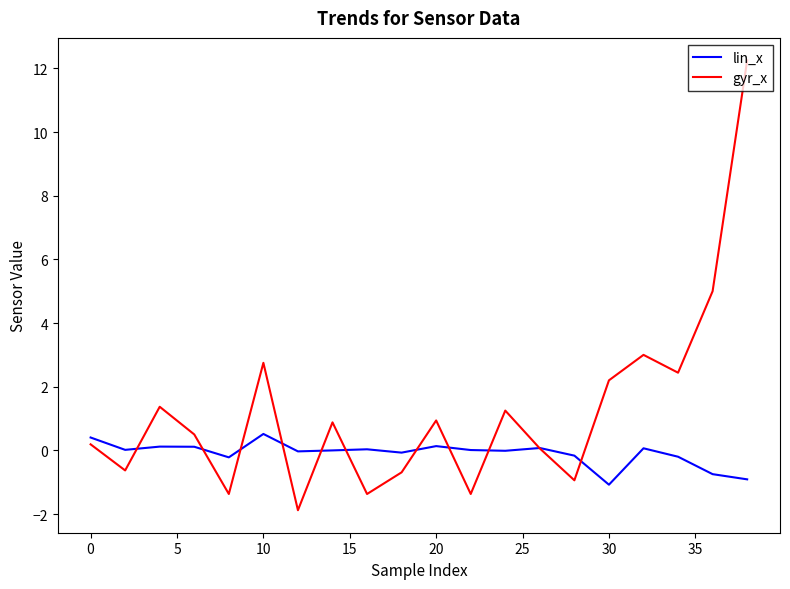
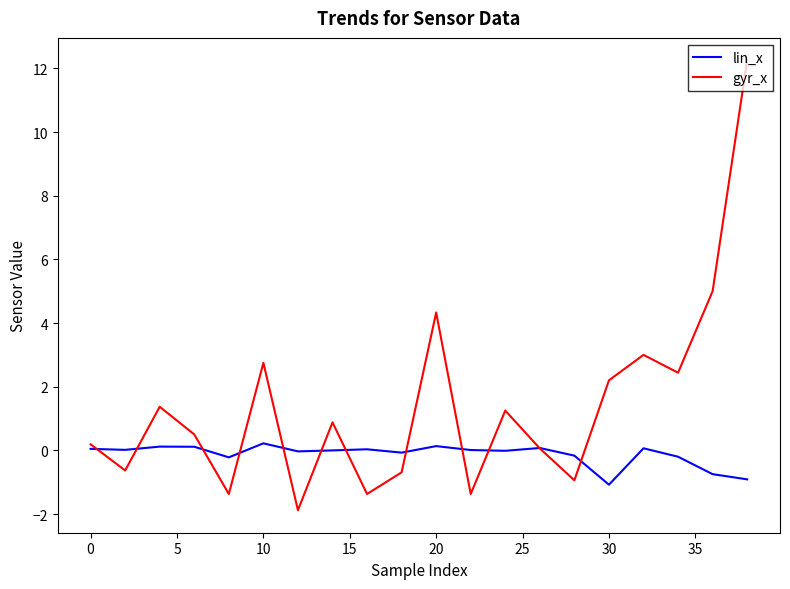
  {
    "lin_x": {
-     "0": 0.4,
-     "10": 0.5,
+     "0": 0.0,
+     "10": 0.2,
      "20": 0.1,
      "30": -1.1
    },
    "gyr_x": {
      "0": 0.2,
      "10": 2.8,
-     "20": 0.9,
+     "20": 4.3,
      "30": 2.2
    }
  }
